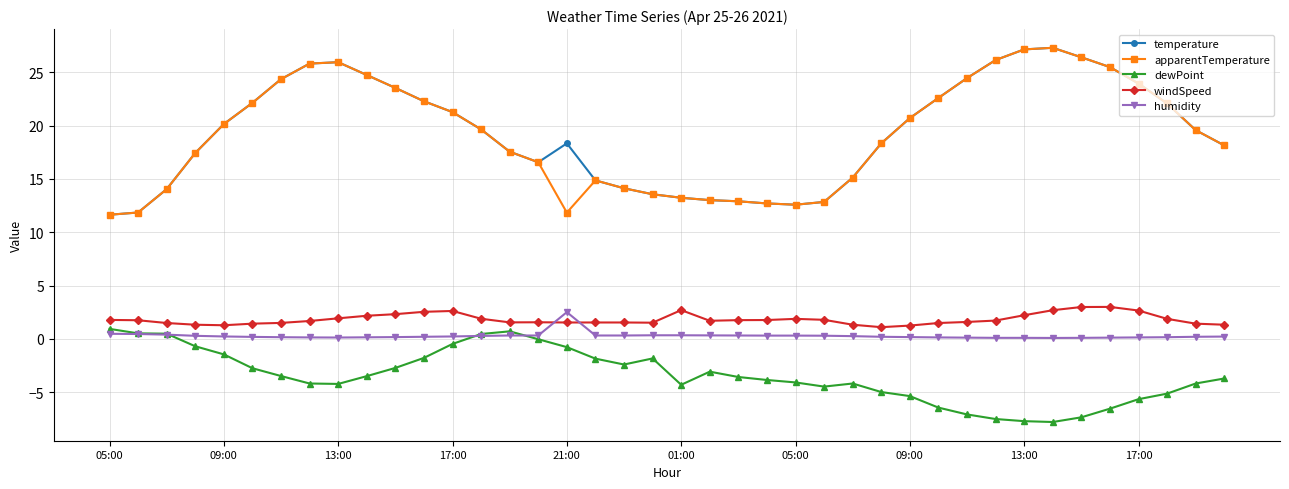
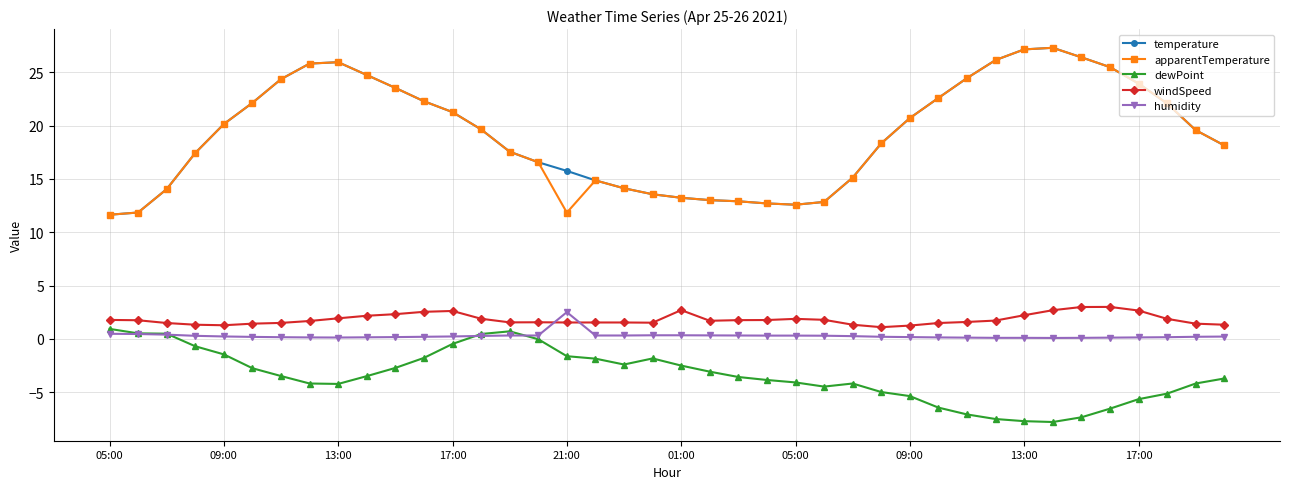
  {
    "temperature": {
-     "21:00": 18.3
+     "21:00": 15.8
    },
    "apparentTemperature": {
      "21:00": 11.8
    },
    "dewPoint": {
-     "21:00": -0.8,
-     "01:00": -4.3
+     "21:00": -1.6,
+     "01:00": -2.5
    },
    "windSpeed": {
      "21:00": 1.5,
      "01:00": 2.7
    },
    "humidity": {
      "21:00": 2.5,
      "01:00": 0.3
    }
  }
